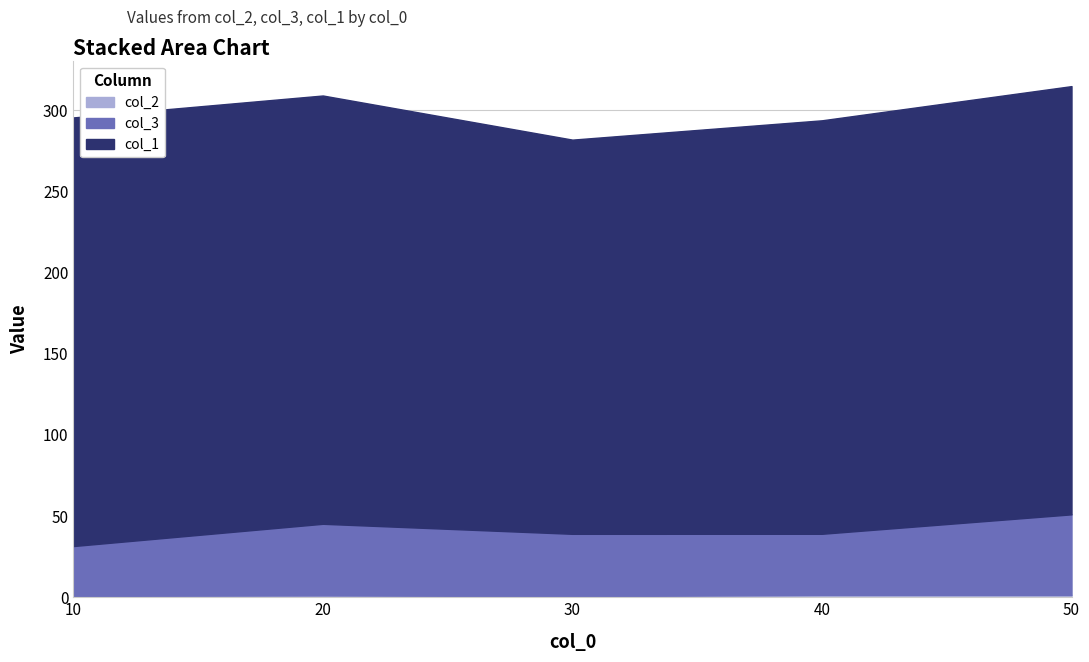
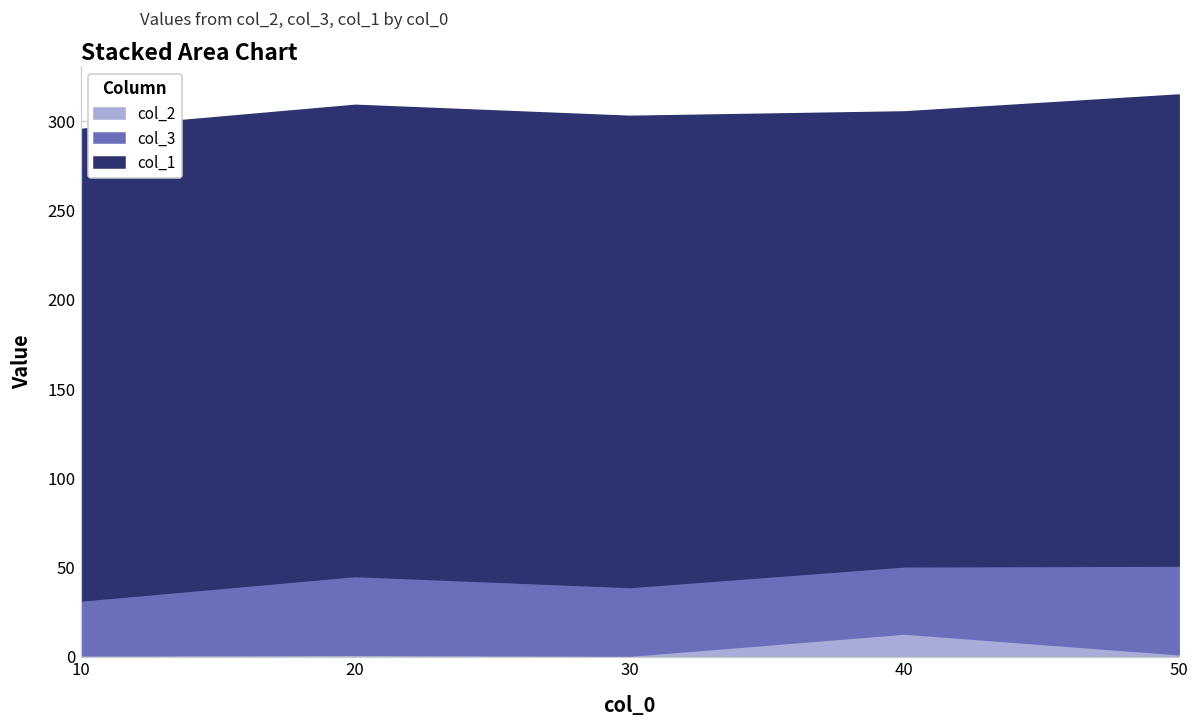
  {
    "col_2": {
      "10": 1,
      "20": 1,
      "30": 1,
-     "40": 1,
+     "40": 13,
      "50": 1
    },
    "col_3": {
      "10": 32,
      "20": 45,
      "30": 39,
      "50": 51
    },
    "col_1": {
      "10": 264,
      "20": 264,
-     "30": 243,
+     "30": 264,
      "40": 255,
      "50": 264
    }
  }
